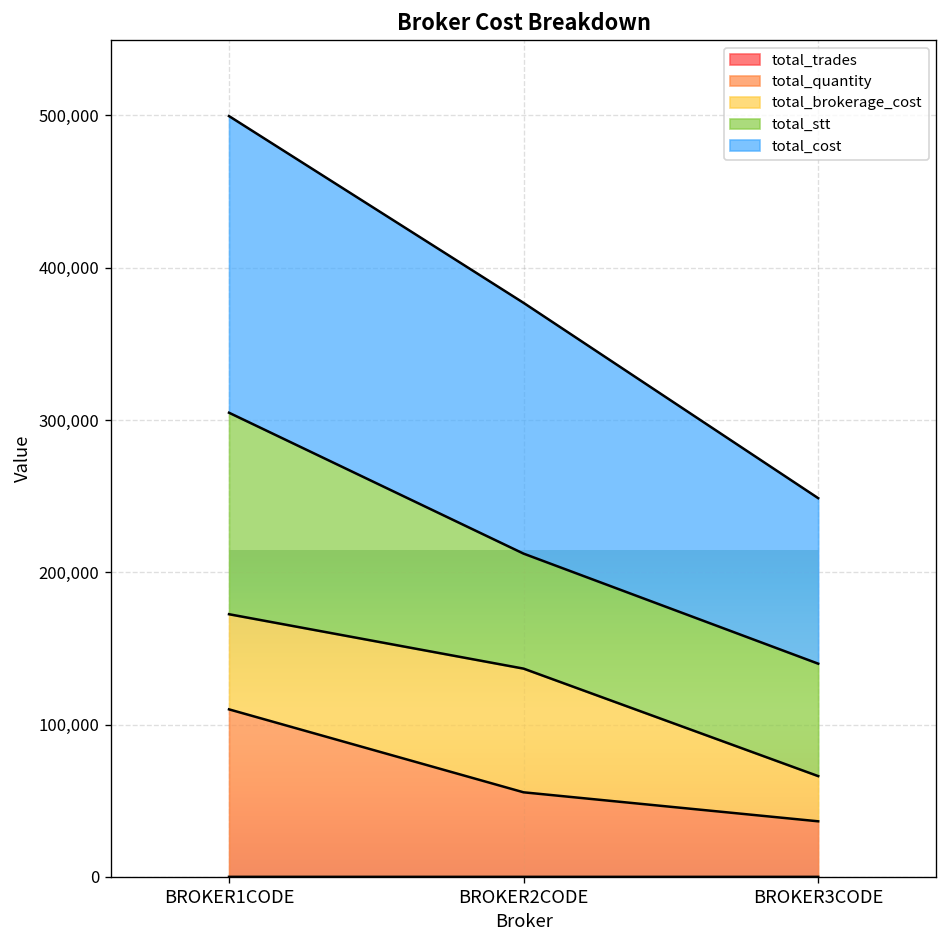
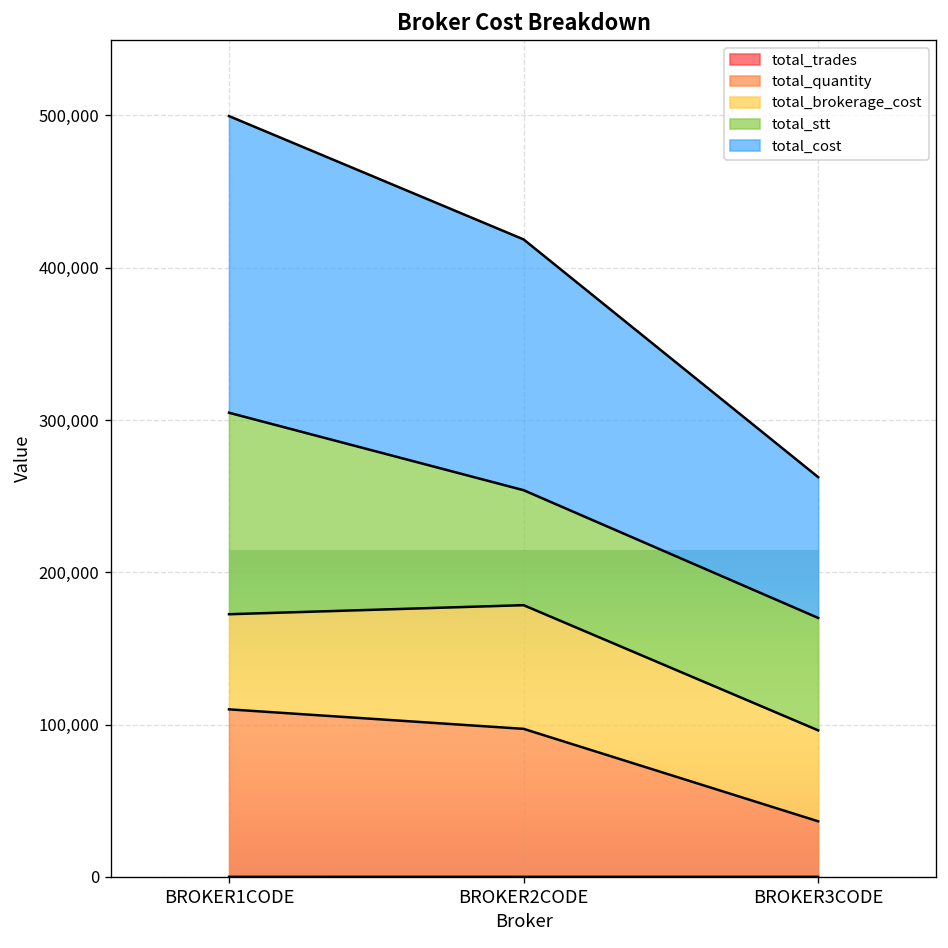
  {
    "total_trades": {
      "BROKER1CODE": "0",
      "BROKER2CODE": "0",
      "BROKER3CODE": "0"
    },
    "total_quantity": {
      "BROKER1CODE": "110,000",
-     "BROKER2CODE": "56,000",
+     "BROKER2CODE": "97,000",
      "BROKER3CODE": "36,000"
    },
    "total_brokerage_cost": {
      "BROKER1CODE": "62,000",
      "BROKER2CODE": "81,000",
-     "BROKER3CODE": "30,000"
+     "BROKER3CODE": "60,000"
    },
    "total_stt": {
      "BROKER1CODE": "132,000",
      "BROKER2CODE": "76,000",
      "BROKER3CODE": "74,000"
    },
    "total_cost": {
      "BROKER1CODE": "195,000",
      "BROKER2CODE": "165,000",
-     "BROKER3CODE": "109,000"
+     "BROKER3CODE": "92,000"
    }
  }
